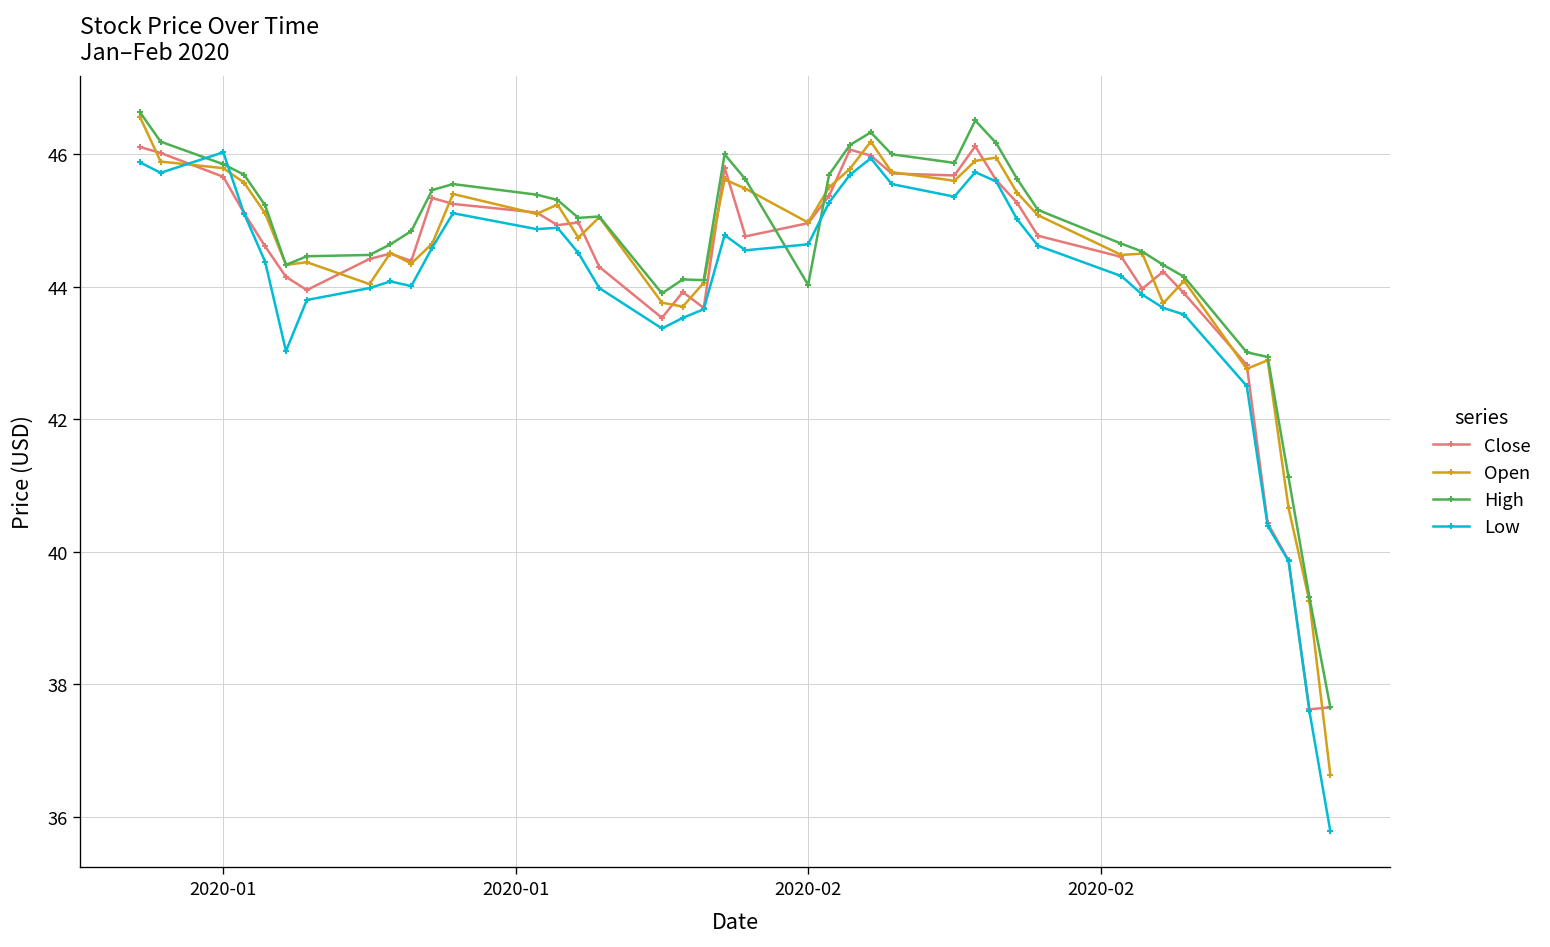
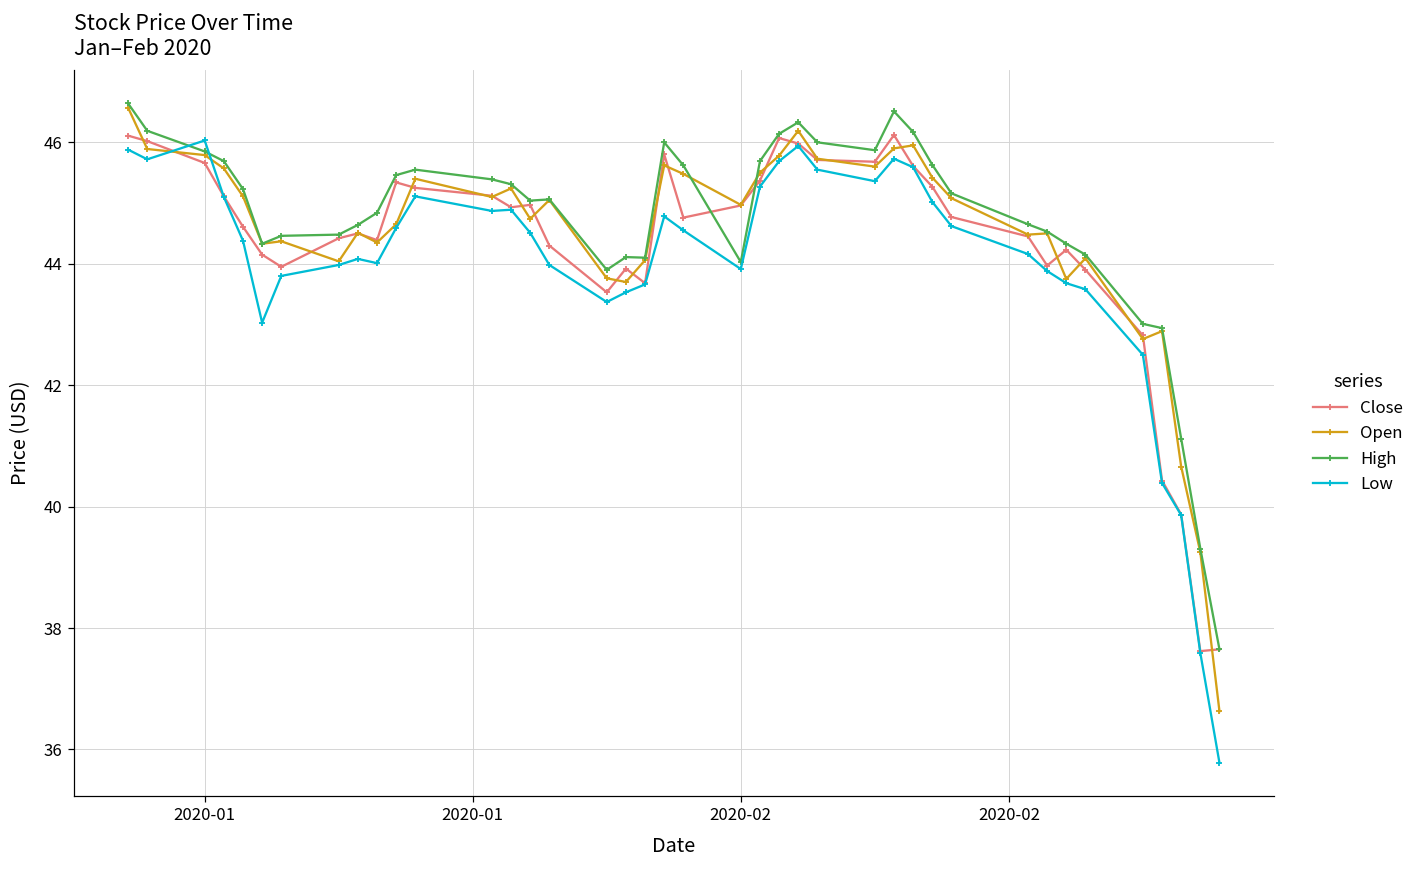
  {
    "Close": {
      "2020-01": 45.7
    },
    "Open": {
      "2020-01": 45.8
    },
    "High": {
      "2020-01": 45.8,
      "2020-02": 44.0
    },
    "Low": {
      "2020-01": 46.0,
-     "2020-02": 44.6
+     "2020-02": 43.9
    }
  }
